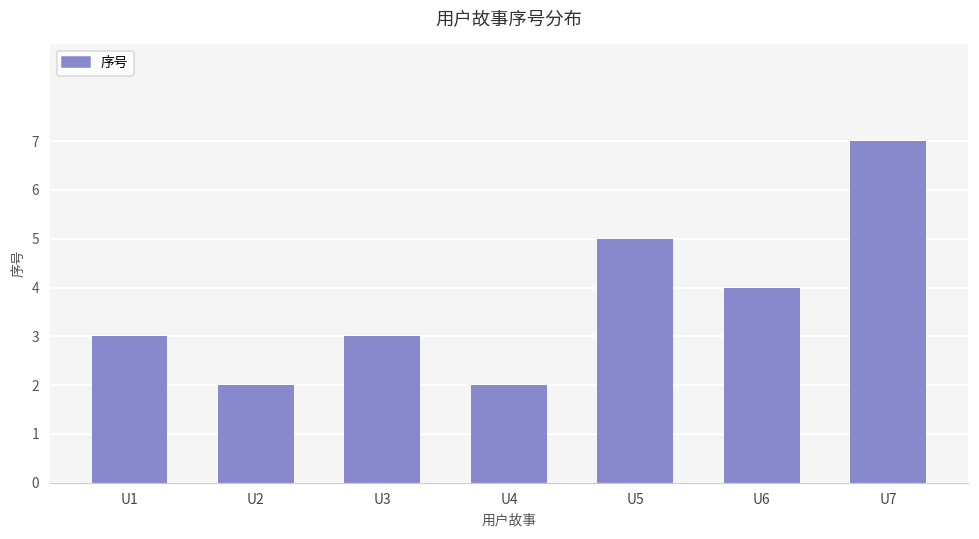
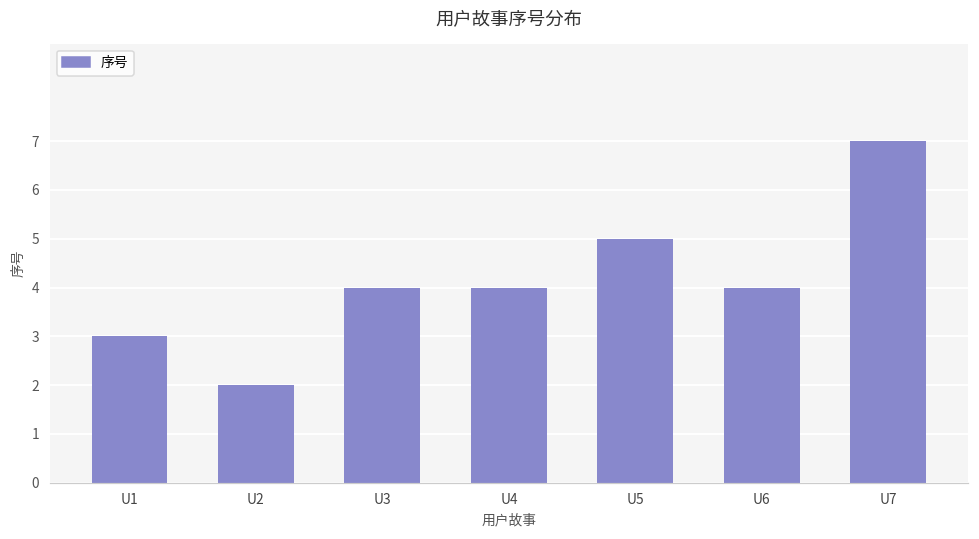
  {
    "U1": 3,
    "U2": 2,
-   "U3": 3,
-   "U4": 2,
+   "U3": 4,
+   "U4": 4,
    "U5": 5,
    "U6": 4,
    "U7": 7
  }
